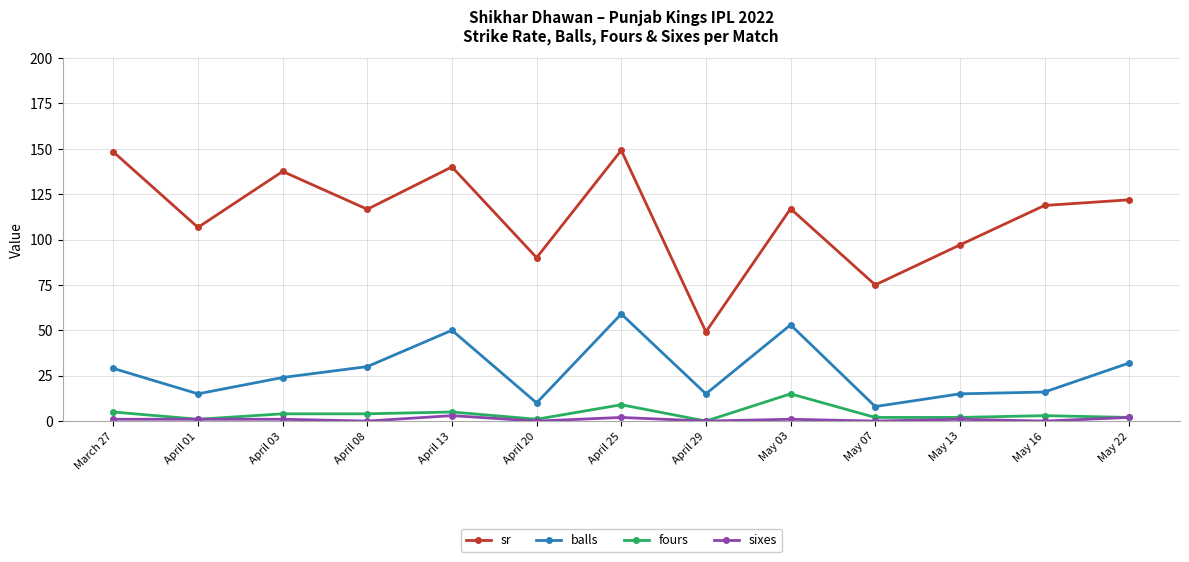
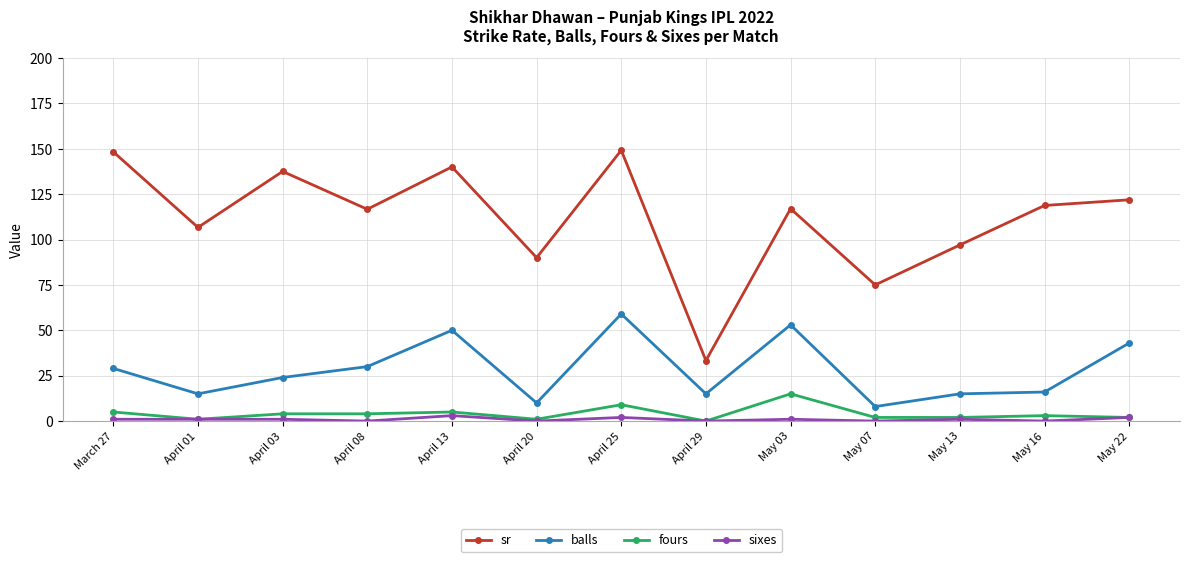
  {
    "sr": {
      "March 27": 148,
      "April 01": 107,
      "April 03": 138,
      "April 08": 117,
      "April 13": 140,
      "April 20": 90,
      "April 25": 149,
-     "April 29": 49,
+     "April 29": 33,
      "May 03": 117,
      "May 07": 75,
      "May 13": 97,
      "May 16": 119,
      "May 22": 122
    },
    "balls": {
      "March 27": 29,
      "April 01": 15,
      "April 03": 24,
      "April 08": 30,
      "April 13": 50,
      "April 20": 10,
      "April 25": 59,
      "April 29": 15,
      "May 03": 53,
      "May 07": 8,
      "May 13": 15,
      "May 16": 16,
-     "May 22": 32
+     "May 22": 43
    },
    "fours": {
      "March 27": 5,
      "April 03": 4,
      "April 08": 4,
      "April 13": 5,
      "April 25": 9,
      "May 03": 15,
      "May 07": 2,
      "May 16": 3
    },
    "sixes": {
      "March 27": 1,
      "April 03": 1,
      "April 08": 0,
      "April 13": 3,
      "April 25": 2,
      "May 03": 1,
      "May 07": 0,
      "May 16": 0
    }
  }
